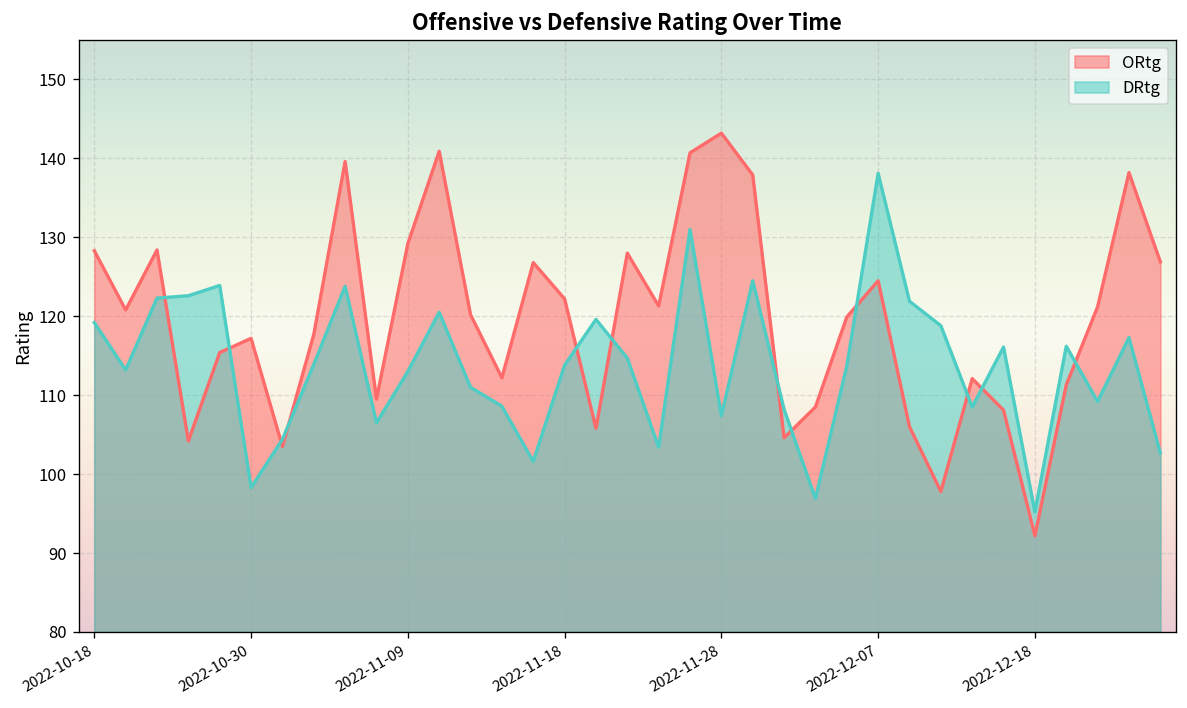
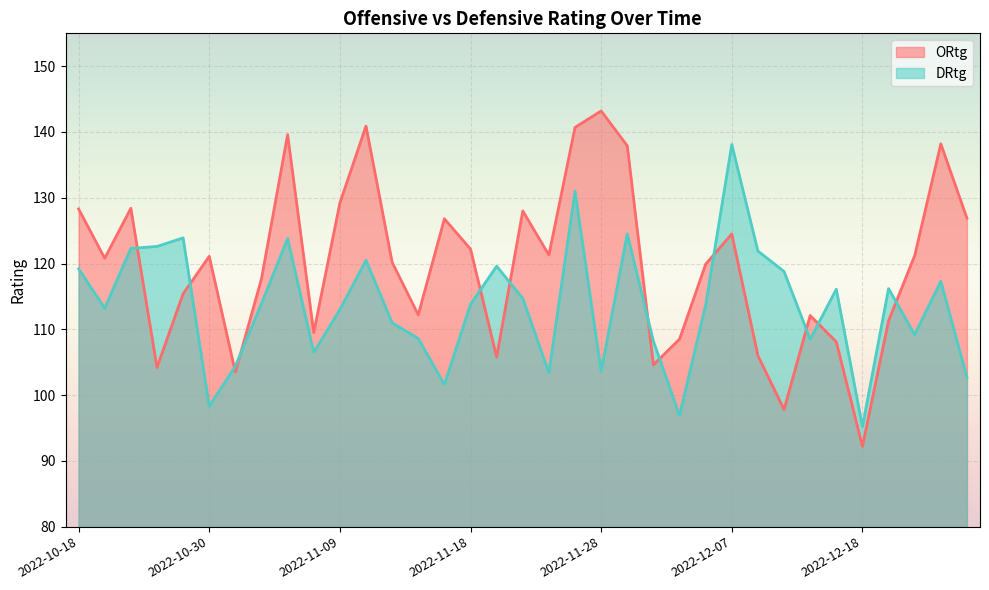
  {
    "ORtg": {
      "2022-10-18": 128,
-     "2022-10-30": 117,
+     "2022-10-30": 121,
      "2022-11-09": 129,
      "2022-11-18": 122,
      "2022-11-28": 143,
      "2022-12-07": 125,
      "2022-12-18": 92
    },
    "DRtg": {
      "2022-10-18": 119,
      "2022-10-30": 98,
      "2022-11-09": 113,
      "2022-11-18": 114,
-     "2022-11-28": 107,
+     "2022-11-28": 104,
      "2022-12-07": 138,
      "2022-12-18": 95
    }
  }
